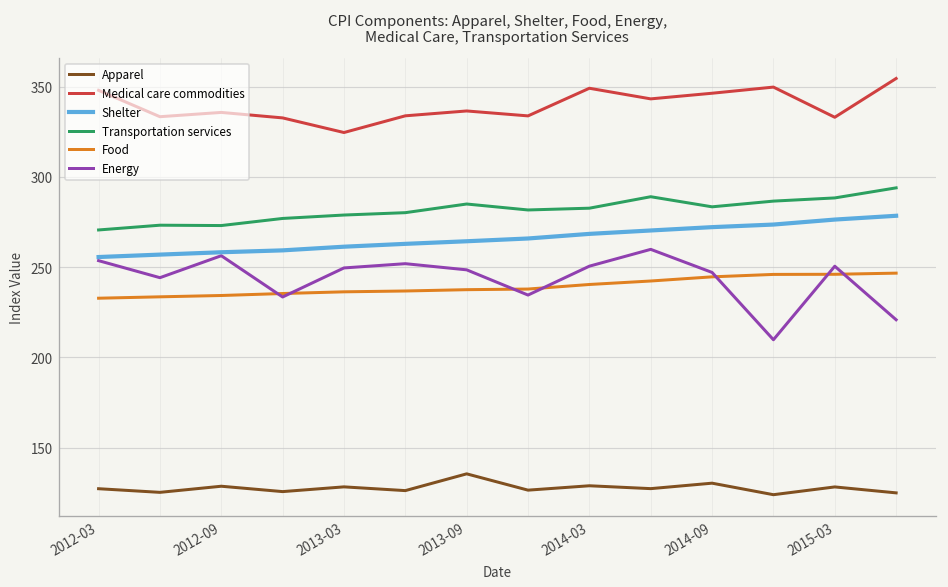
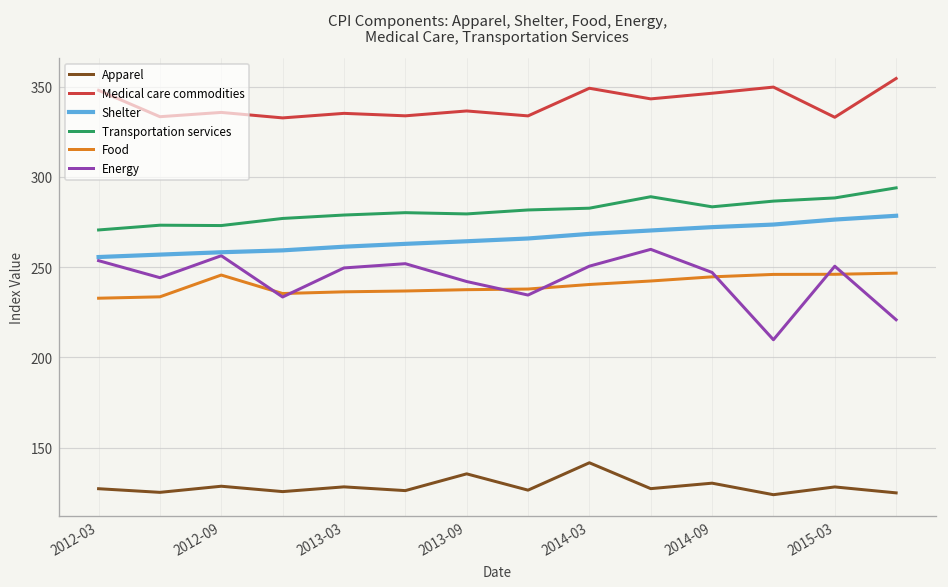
  {
    "Apparel": {
      "2012-03": 127,
      "2012-09": 129,
      "2013-03": 128,
      "2013-09": 135,
-     "2014-03": 129,
+     "2014-03": 142,
      "2014-09": 130,
      "2015-03": 128
    },
    "Medical care commodities": {
-     "2013-03": 325,
+     "2013-03": 335,
      "2013-09": 337,
      "2014-03": 349,
      "2014-09": 346,
      "2015-03": 333
    },
    "Shelter": {
      "2012-03": 256,
      "2012-09": 258,
      "2013-03": 261,
      "2013-09": 264,
      "2014-03": 268,
      "2014-09": 272,
      "2015-03": 276
    },
    "Transportation services": {
      "2012-03": 271,
      "2012-09": 273,
      "2013-03": 279,
-     "2013-09": 285,
+     "2013-09": 279,
      "2014-03": 283,
      "2014-09": 283,
      "2015-03": 288
    },
    "Food": {
      "2012-03": 233,
-     "2012-09": 234,
+     "2012-09": 246,
      "2013-03": 236,
      "2013-09": 238,
      "2014-03": 240,
      "2014-09": 245,
      "2015-03": 246
    },
    "Energy": {
      "2012-03": 254,
      "2012-09": 256,
      "2013-03": 250,
-     "2013-09": 249,
+     "2013-09": 242,
      "2014-03": 251,
      "2014-09": 247,
      "2015-03": 251
    }
  }
